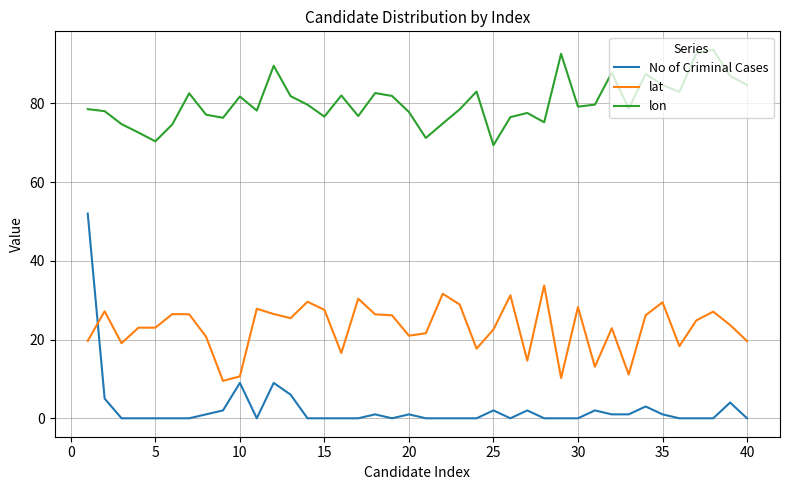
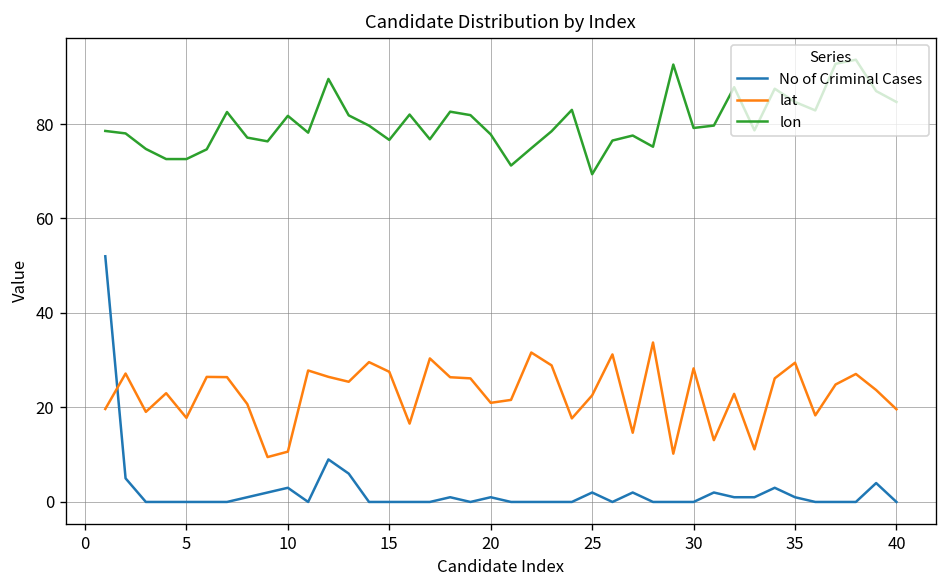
  {
    "No of Criminal Cases": {
      "5": 0,
-     "10": 9,
+     "10": 3,
      "15": 0,
      "20": 1,
      "25": 2,
      "30": 0,
      "35": 1,
      "40": 0
    },
    "lat": {
-     "5": 23,
+     "5": 18,
      "10": 11,
      "15": 28,
      "20": 21,
      "25": 23,
      "30": 28,
      "35": 29,
      "40": 20
    },
    "lon": {
-     "5": 70,
+     "5": 73,
      "10": 82,
      "15": 77,
      "20": 78,
      "25": 69,
      "30": 79
    }
  }
